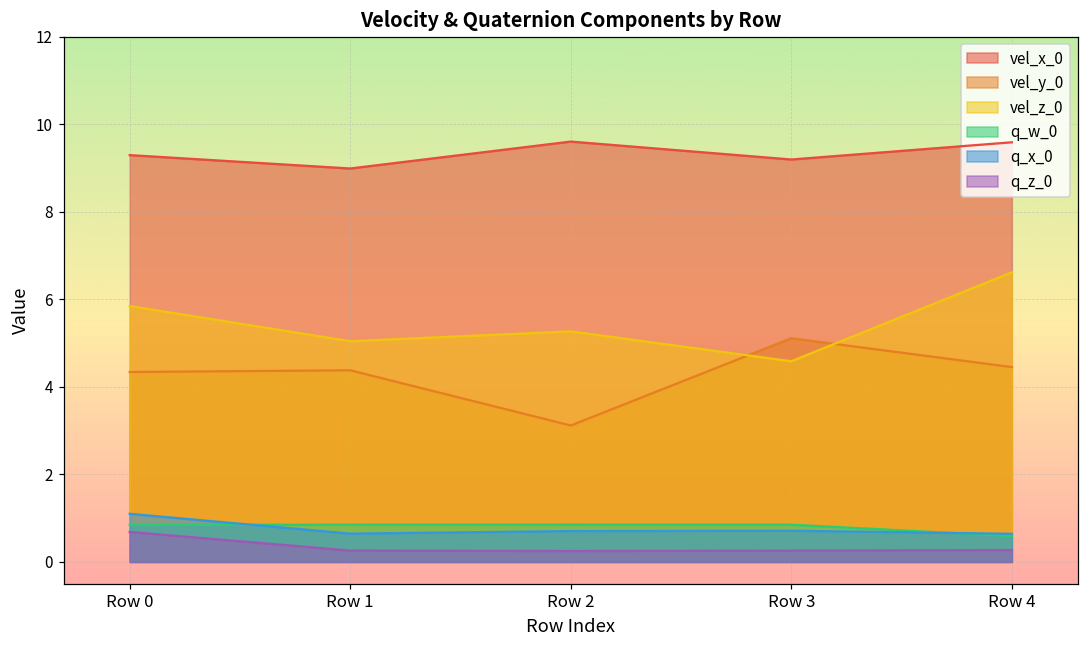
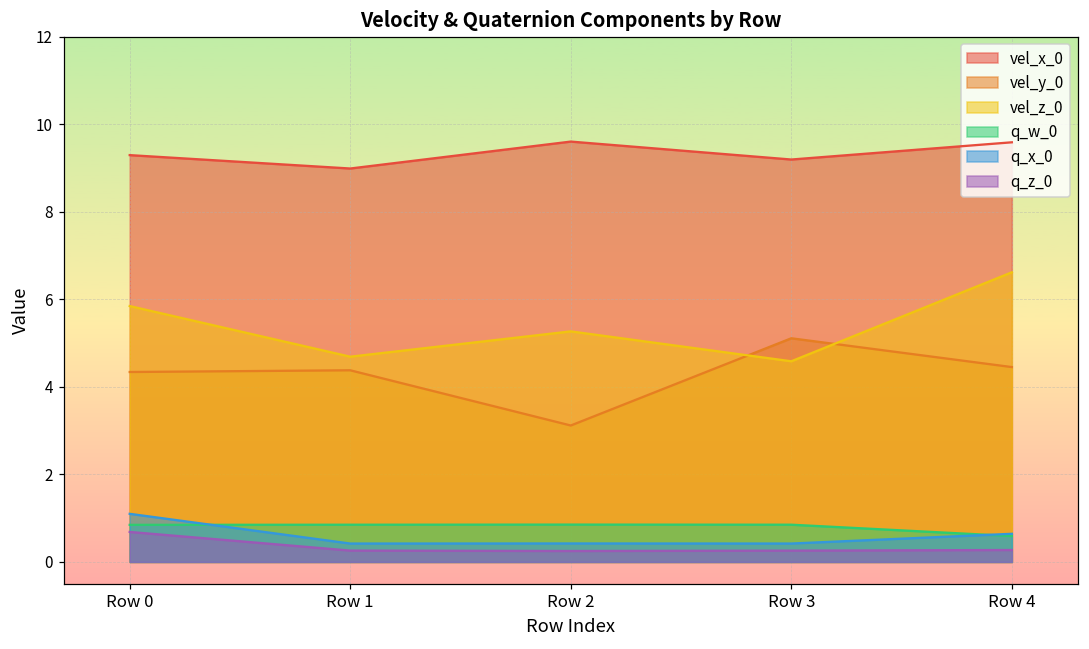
  {
    "vel_z_0": {
      "Row 0": 5.8,
-     "Row 1": 5.0,
+     "Row 1": 4.7,
      "Row 2": 5.3,
      "Row 3": 4.6,
      "Row 4": 6.6
    },
    "q_w_0": {
      "Row 0": 0.8,
      "Row 1": 0.8,
      "Row 2": 0.9,
      "Row 3": 0.9
    },
    "q_x_0": {
      "Row 0": 1.1,
-     "Row 1": 0.6,
-     "Row 2": 0.7,
-     "Row 3": 0.7
+     "Row 1": 0.4,
+     "Row 2": 0.4,
+     "Row 3": 0.4
    },
    "q_z_0": {
      "Row 0": 0.7,
      "Row 1": 0.3,
      "Row 2": 0.2,
      "Row 3": 0.3,
      "Row 4": 0.3
    }
  }
